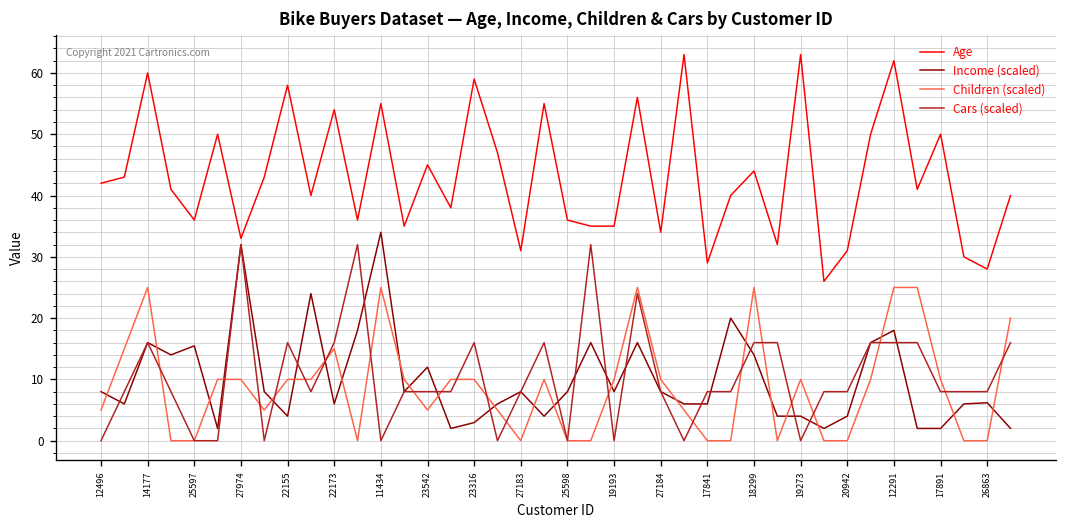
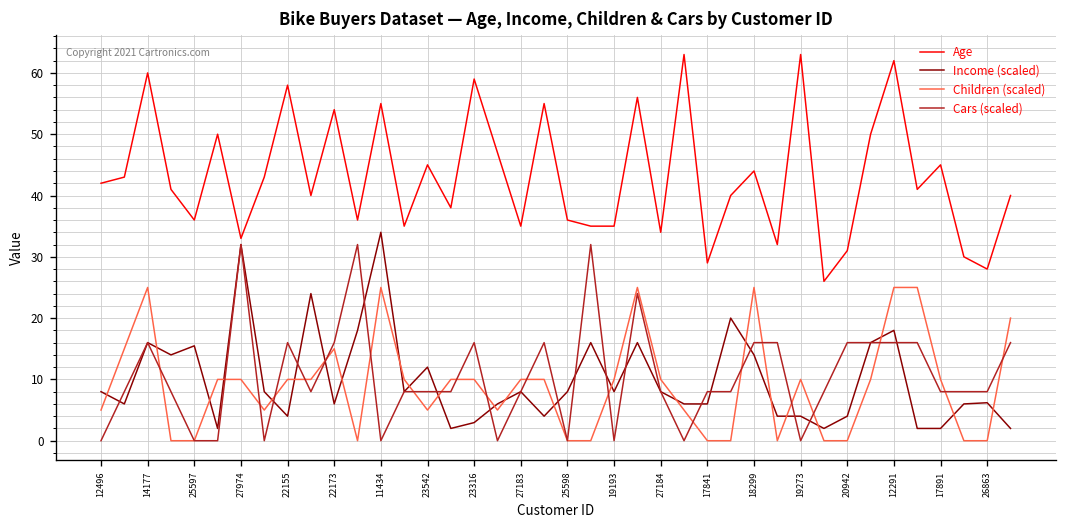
  {
    "Age": {
      "12496": 42,
      "25597": 36,
      "27974": 33,
      "22155": 58,
      "22173": 54,
      "11434": 55,
      "23542": 45,
      "23316": 59,
-     "27183": 31,
+     "27183": 35,
      "25598": 36,
      "19193": 35,
      "27184": 34,
      "17841": 29,
      "18299": 44,
      "19273": 63,
      "20942": 31,
      "12291": 62,
-     "17891": 50,
+     "17891": 45,
      "26863": 28
    },
    "Income (scaled)": {
      "12496": 8,
      "25597": 15,
      "22155": 4,
      "22173": 6,
      "11434": 34,
      "23542": 12,
      "23316": 3,
      "25598": 8,
      "19193": 8,
      "17841": 6,
      "18299": 14,
      "19273": 4,
      "20942": 4,
      "12291": 18,
      "17891": 2,
      "26863": 6
    },
    "Children (scaled)": {
      "12496": 5,
      "14177": 25,
      "27974": 10,
      "22155": 10,
      "22173": 15,
      "11434": 25,
      "23542": 5,
      "23316": 10,
-     "27183": 0,
+     "27183": 10,
      "19193": 10,
      "27184": 10,
      "17841": 0,
      "18299": 25,
      "19273": 10,
      "20942": 0,
      "12291": 25,
      "17891": 10,
      "26863": 0
    },
    "Cars (scaled)": {
      "12496": 0,
      "22155": 16,
      "22173": 16,
      "11434": 0,
      "23542": 8,
      "23316": 16,
      "19193": 0,
      "17841": 8,
      "18299": 16,
      "19273": 0,
-     "20942": 8,
+     "20942": 16,
      "12291": 16,
      "17891": 8,
      "26863": 8
    }
  }
